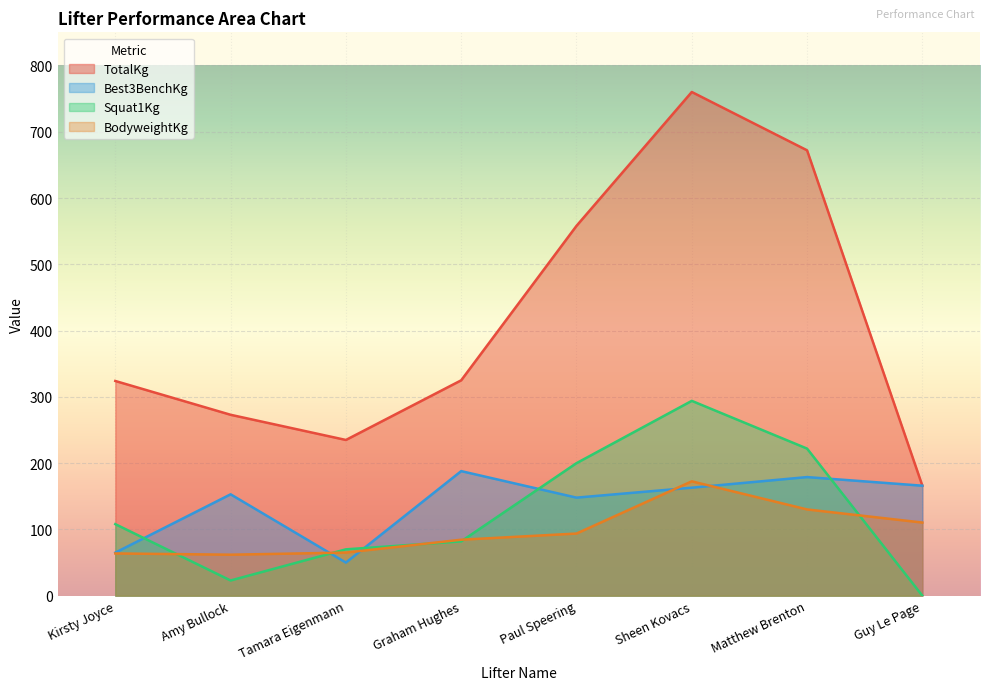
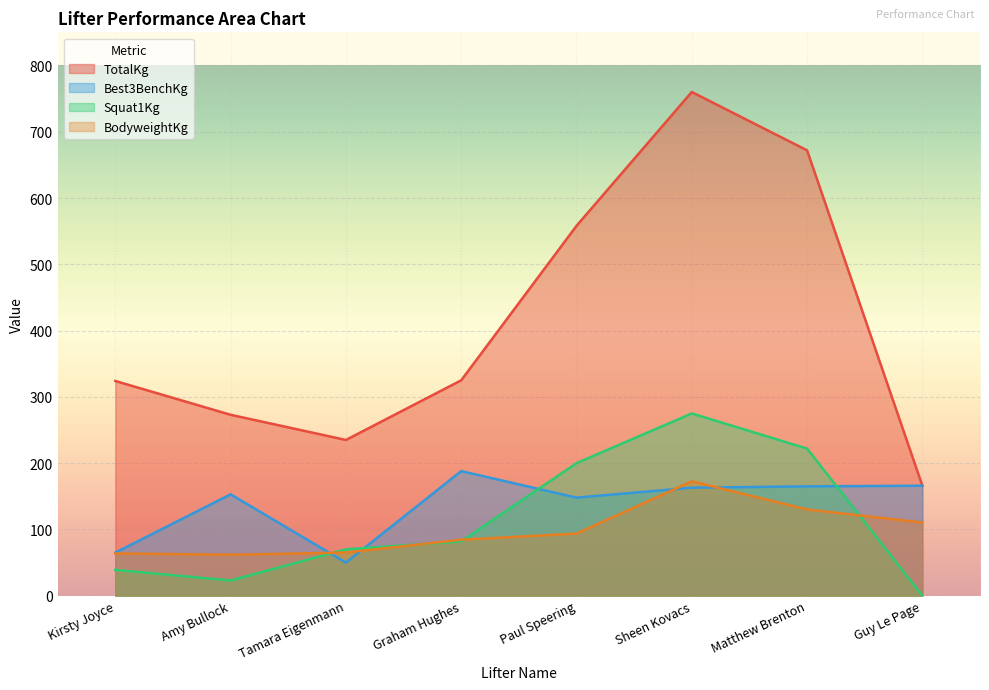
  {
    "Best3BenchKg": {
      "Amy Bullock": 150,
      "Tamara Eigenmann": 50,
      "Graham Hughes": 190,
      "Paul Speering": 150,
      "Sheen Kovacs": 160,
-     "Matthew Brenton": 180
+     "Matthew Brenton": 170
    },
    "Squat1Kg": {
-     "Kirsty Joyce": 110,
+     "Kirsty Joyce": 40,
      "Amy Bullock": 20,
      "Tamara Eigenmann": 70,
      "Paul Speering": 200,
-     "Sheen Kovacs": 290,
+     "Sheen Kovacs": 280,
      "Matthew Brenton": 220,
      "Guy Le Page": 0
    }
  }
